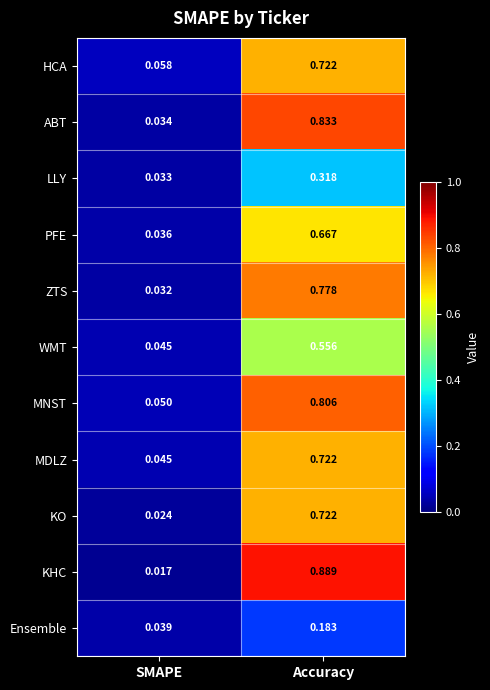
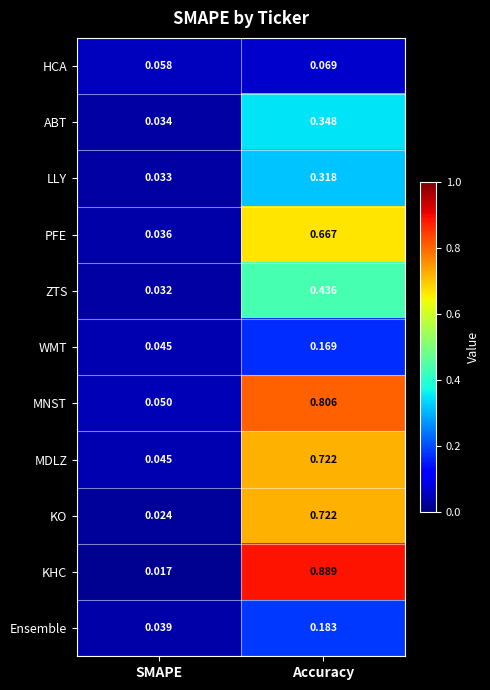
  {
    "HCA": {
      "SMAPE": 0.058,
-     "Accuracy": 0.722
+     "Accuracy": 0.069
    },
    "ABT": {
      "SMAPE": 0.034,
-     "Accuracy": 0.833
+     "Accuracy": 0.348
    },
    "LLY": {
      "SMAPE": 0.033,
      "Accuracy": 0.318
    },
    "PFE": {
      "SMAPE": 0.036,
      "Accuracy": 0.667
    },
    "ZTS": {
      "SMAPE": 0.032,
-     "Accuracy": 0.778
+     "Accuracy": 0.436
    },
    "WMT": {
      "SMAPE": 0.045,
-     "Accuracy": 0.556
+     "Accuracy": 0.169
    },
    "MNST": {
      "SMAPE": 0.050,
      "Accuracy": 0.806
    },
    "MDLZ": {
      "SMAPE": 0.045,
      "Accuracy": 0.722
    },
    "KO": {
      "SMAPE": 0.024,
      "Accuracy": 0.722
    },
    "KHC": {
      "SMAPE": 0.017,
      "Accuracy": 0.889
    },
    "Ensemble": {
      "SMAPE": 0.039,
      "Accuracy": 0.183
    }
  }
